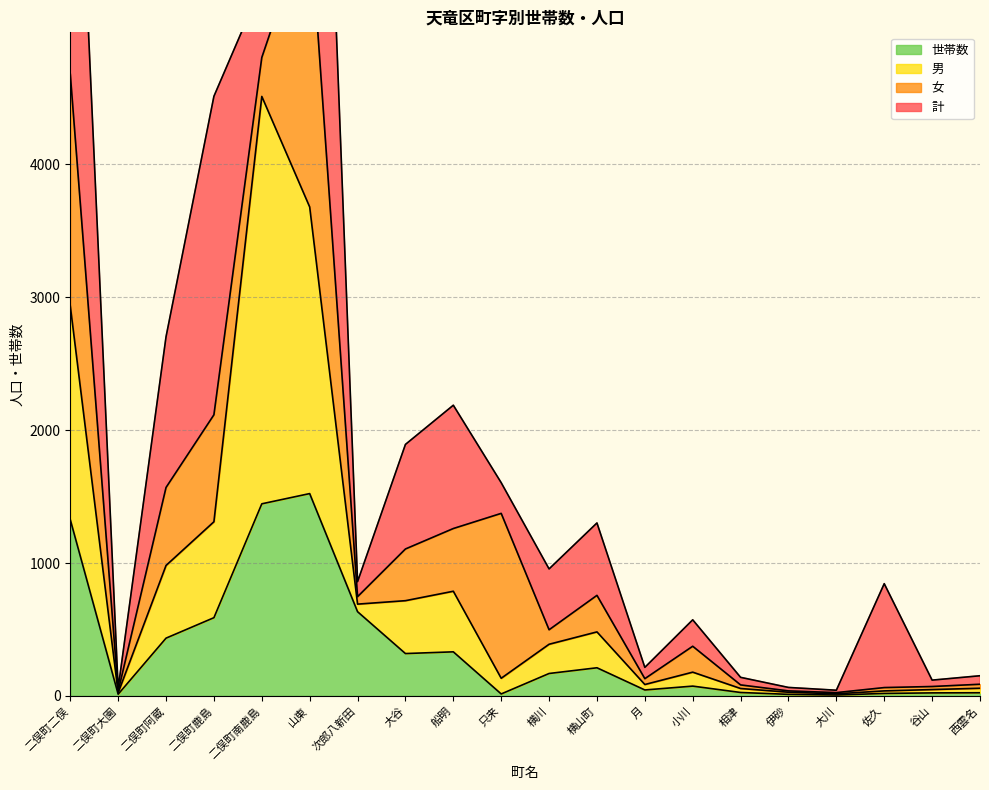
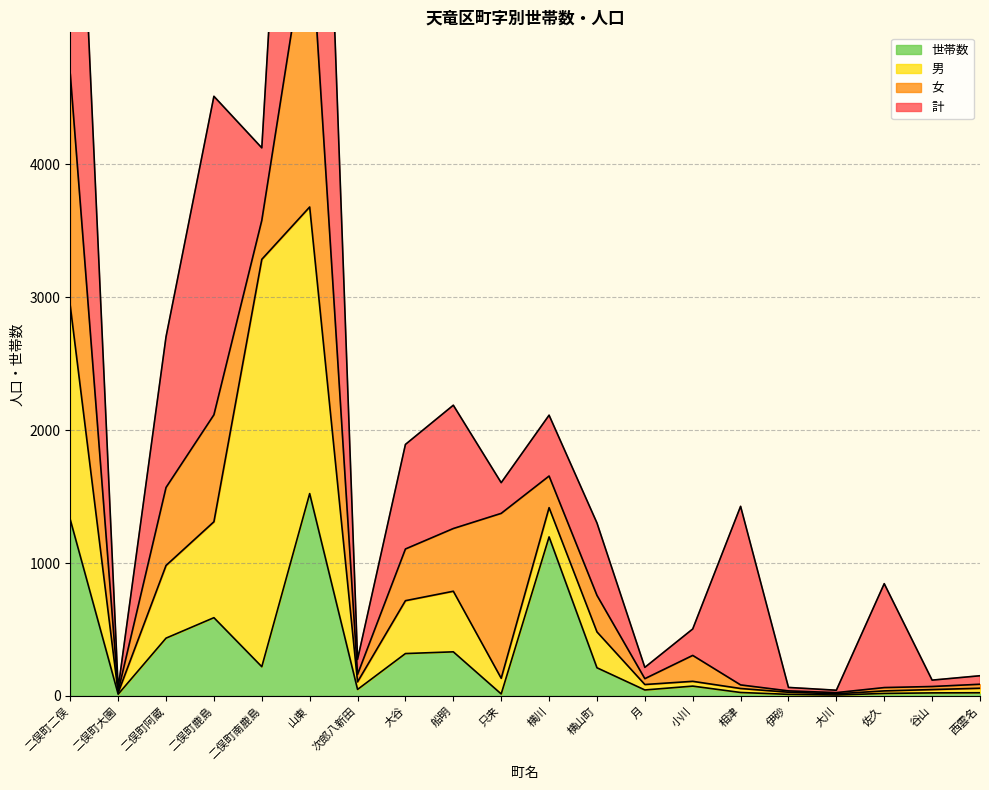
  {
    "世帯数": {
      "二俣町二俣": 1330,
      "二俣町阿蔵": 440,
      "二俣町鹿島": 590,
-     "二俣町南鹿島": 1450,
+     "二俣町南鹿島": 220,
      "山東": 1520,
-     "次郎八新田": 630,
+     "次郎八新田": 50,
      "大谷": 320,
      "船明": 330,
      "只来": 20,
-     "横川": 170,
+     "横川": 1200,
      "横山町": 210,
      "月": 50,
      "小川": 70,
      "相津": 30,
      "谷山": 20,
      "西雲名": 20
    },
    "男": {
      "二俣町二俣": 1610,
      "二俣町阿蔵": 550,
      "二俣町鹿島": 720,
      "二俣町南鹿島": 3070,
      "山東": 2160,
      "次郎八新田": 60,
      "大谷": 400,
      "船明": 460,
      "只来": 120,
      "横川": 220,
      "横山町": 270,
      "月": 40,
-     "小川": 110,
+     "小川": 40,
      "相津": 30,
      "谷山": 30,
      "西雲名": 30
    },
    "女": {
      "二俣町二俣": 1750,
      "二俣町阿蔵": 590,
      "二俣町鹿島": 810,
      "二俣町南鹿島": 290,
      "次郎八新田": 60,
      "大谷": 390,
      "船明": 470,
      "只来": 1240,
-     "横川": 110,
+     "横川": 240,
      "横山町": 280,
      "月": 40,
      "小川": 200,
      "相津": 30,
      "佐久": 30,
      "谷山": 20,
      "西雲名": 30
    },
    "計": {
      "二俣町大園": 20,
      "二俣町阿蔵": 1130,
      "二俣町鹿島": 2400,
      "次郎八新田": 110,
      "大谷": 790,
      "船明": 930,
      "只来": 230,
      "横川": 460,
      "横山町": 550,
      "月": 90,
      "小川": 200,
-     "相津": 60,
+     "相津": 1340,
      "伊砂": 30,
      "佐久": 780,
      "谷山": 50,
      "西雲名": 60
    }
  }
